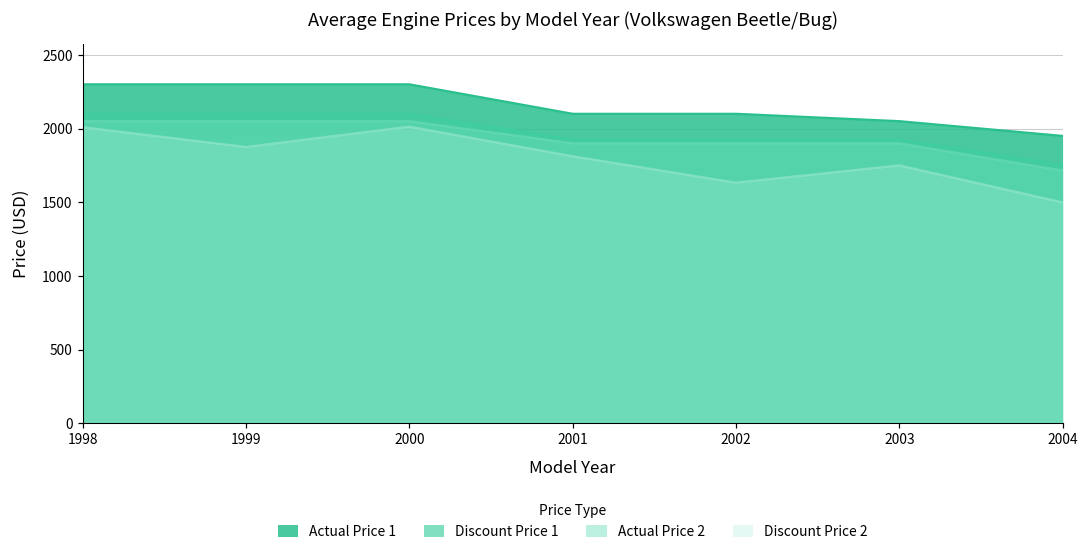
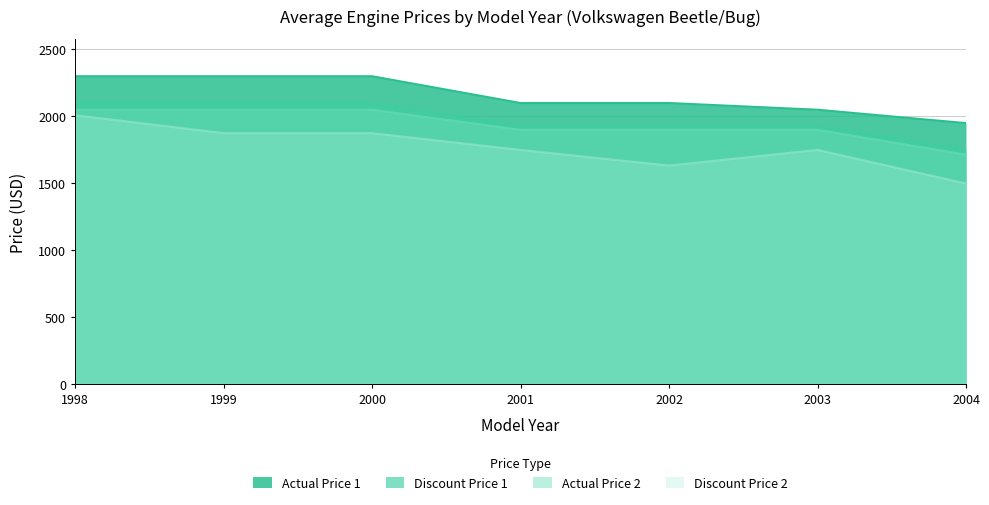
  {
    "Discount Price 2": {
      "1998": 2010,
      "1999": 1880,
-     "2000": 2010,
-     "2001": 1810,
+     "2000": 1880,
+     "2001": 1750,
      "2002": 1630,
      "2003": 1750,
      "2004": 1500
    }
  }
